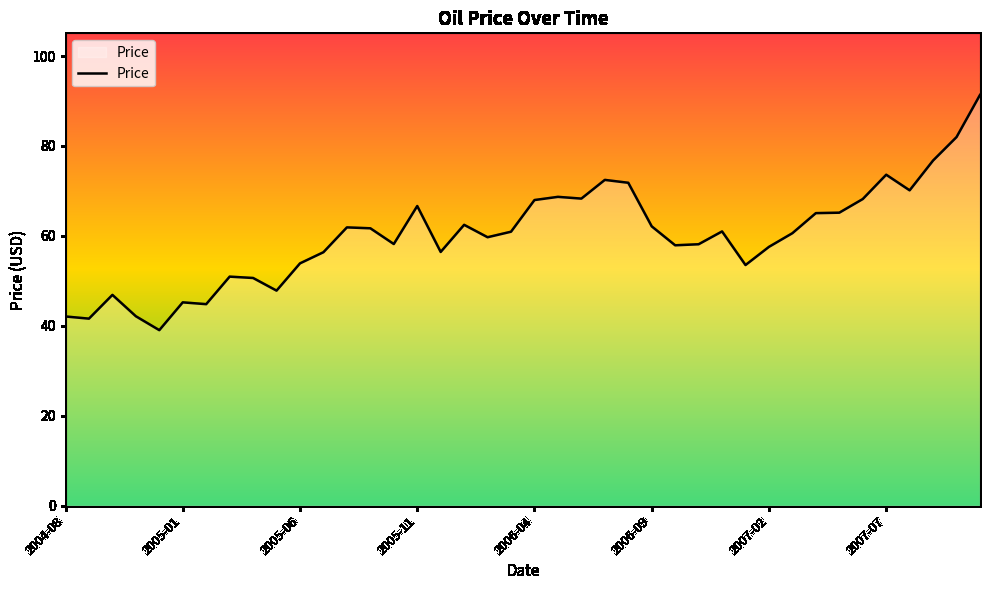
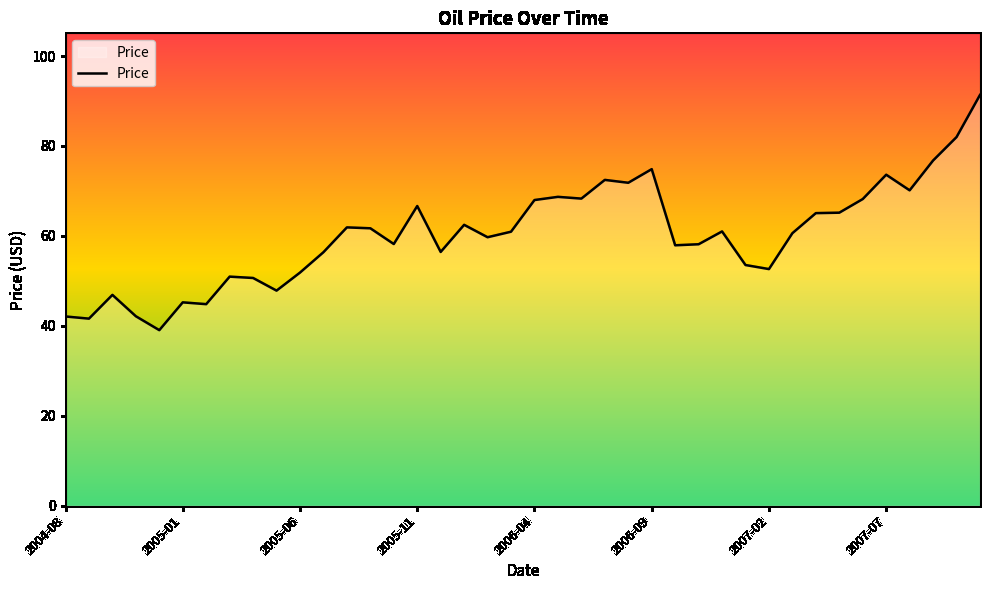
  {
    "2004-08": 42,
    "2005-01": 45,
-   "2005-06": 54,
+   "2005-06": 52,
    "2005-11": 67,
    "2006-04": 68,
-   "2006-09": 62,
-   "2007-02": 58,
+   "2006-09": 75,
+   "2007-02": 53,
    "2007-07": 74
  }
